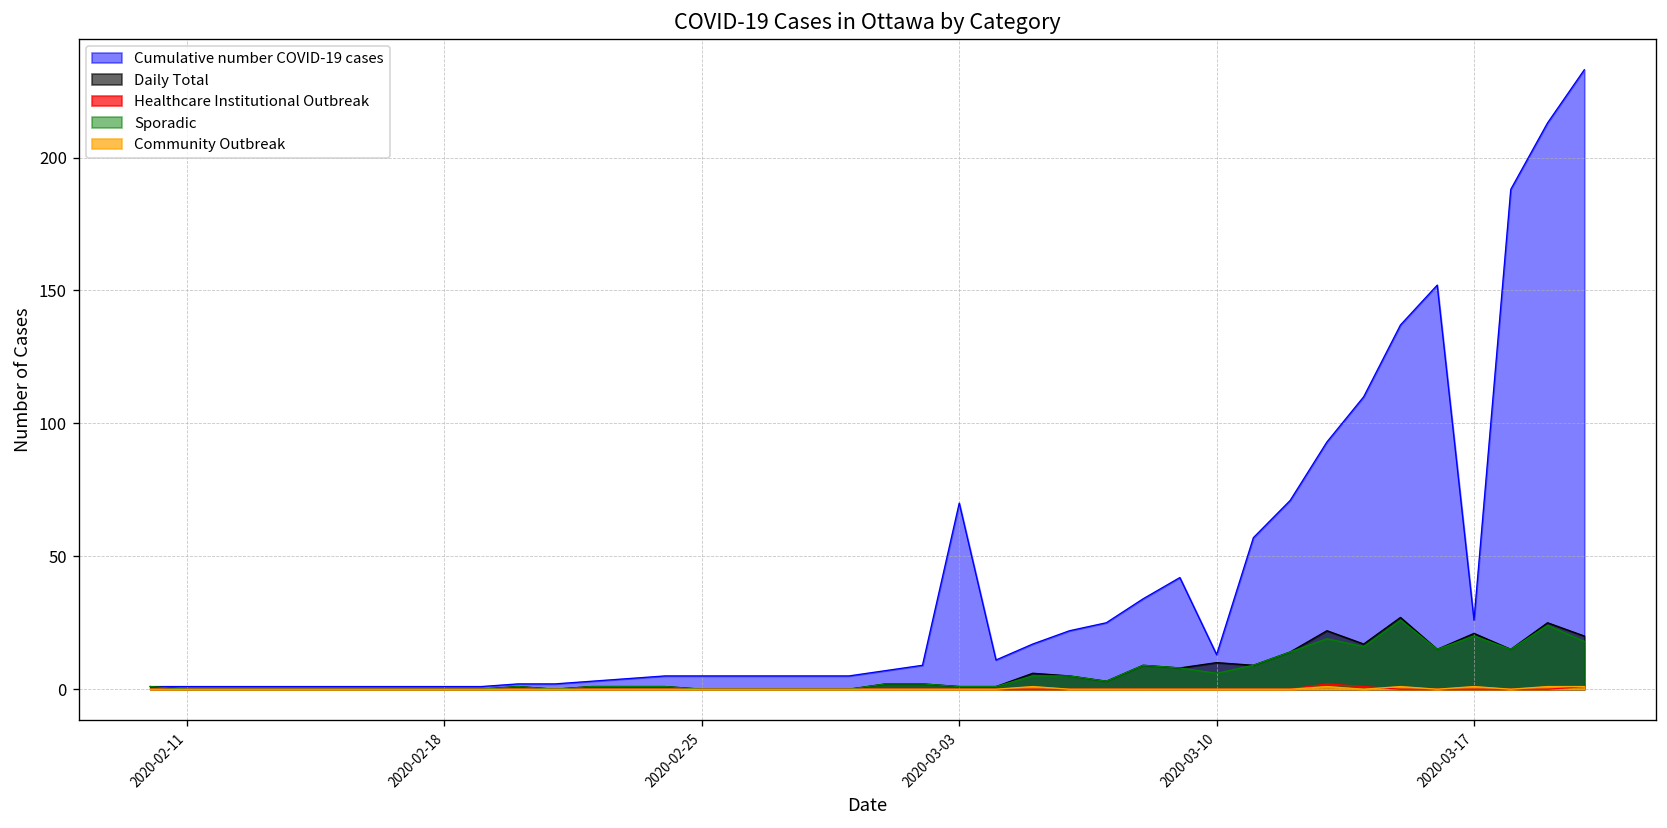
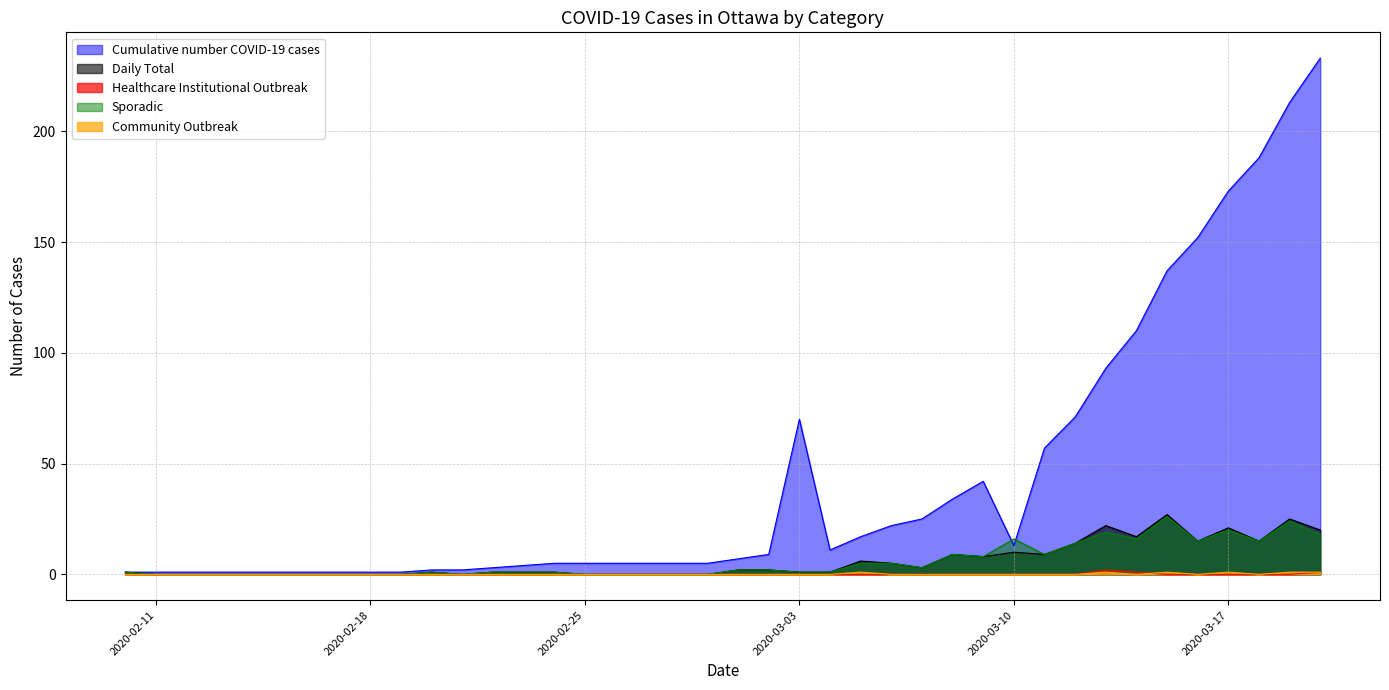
  {
    "Cumulative number COVID-19 cases": {
      "2020-02-25": 5,
      "2020-03-03": 70,
      "2020-03-10": 13,
-     "2020-03-17": 26
+     "2020-03-17": 173
    },
    "Daily Total": {
      "2020-03-10": 10
    },
    "Sporadic": {
-     "2020-03-10": 6
+     "2020-03-10": 16
    }
  }
